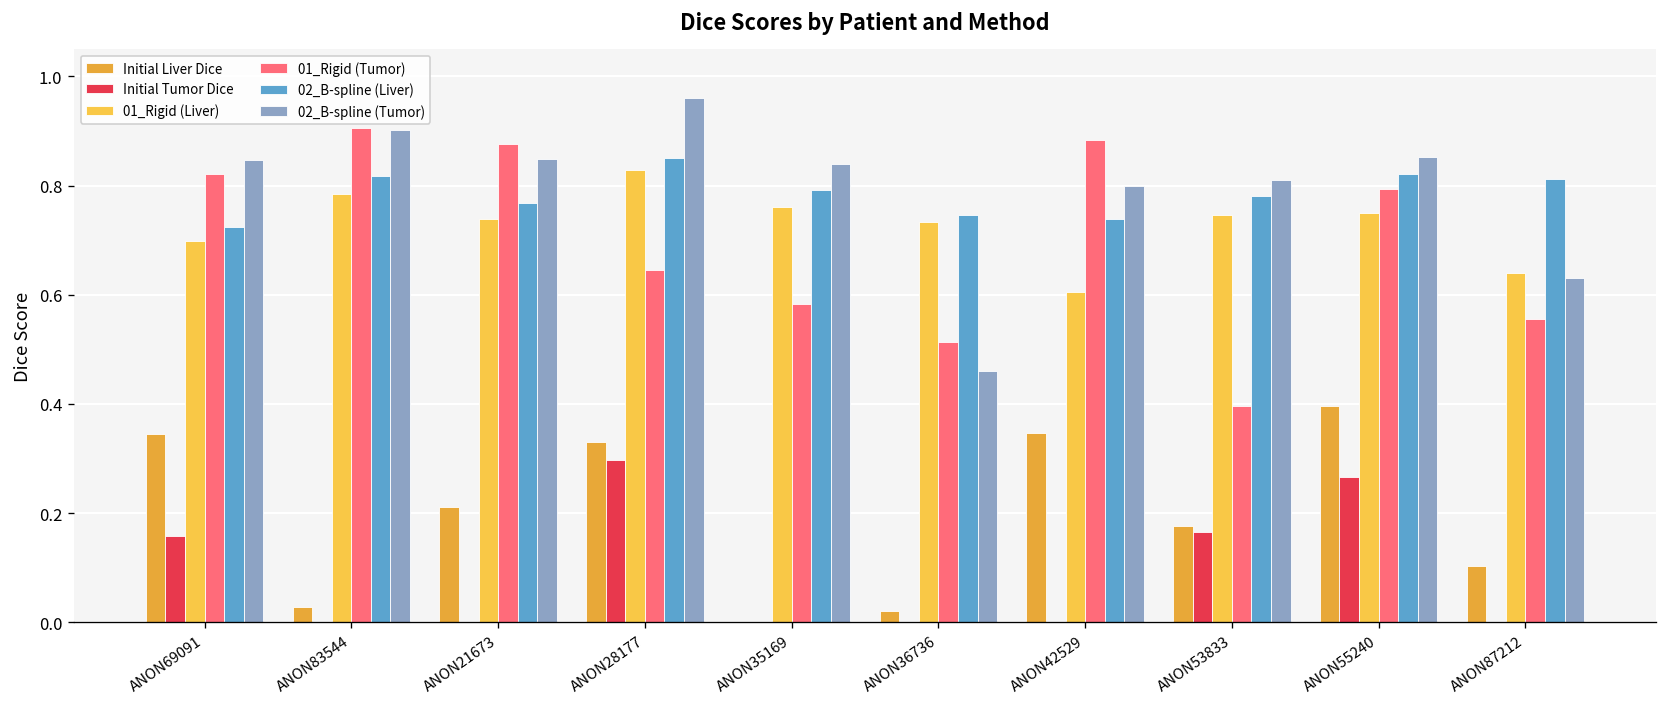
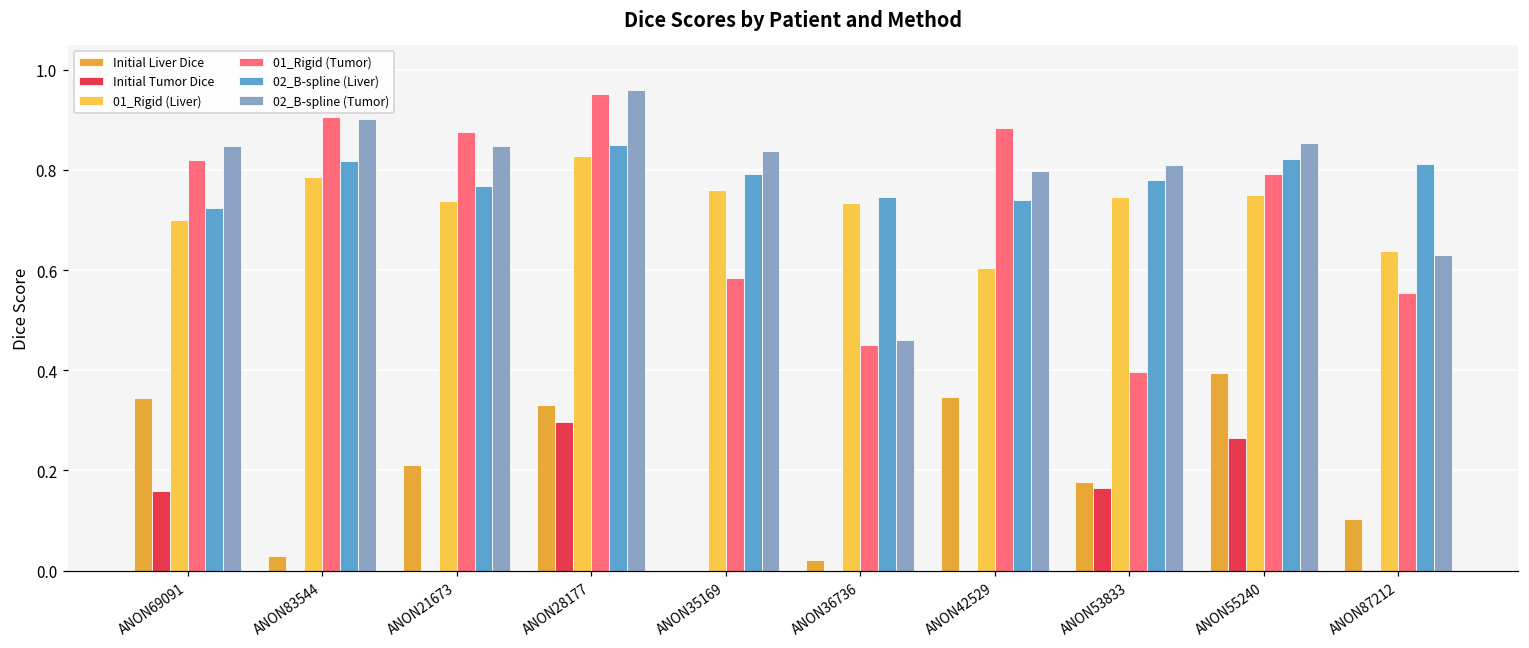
  {
    "Initial Tumor Dice": {
      "ANON69091": 0.16,
      "ANON83544": 0.00,
      "ANON21673": 0.00,
      "ANON28177": 0.30,
      "ANON35169": 0.00,
      "ANON36736": 0.00,
      "ANON42529": 0.00,
      "ANON53833": 0.17,
      "ANON55240": 0.27
    },
    "01_Rigid (Tumor)": {
      "ANON69091": 0.82,
      "ANON83544": 0.90,
      "ANON21673": 0.88,
-     "ANON28177": 0.65,
+     "ANON28177": 0.95,
      "ANON35169": 0.58,
-     "ANON36736": 0.51,
+     "ANON36736": 0.45,
      "ANON42529": 0.88,
      "ANON53833": 0.40,
      "ANON55240": 0.79,
      "ANON87212": 0.56
    }
  }
